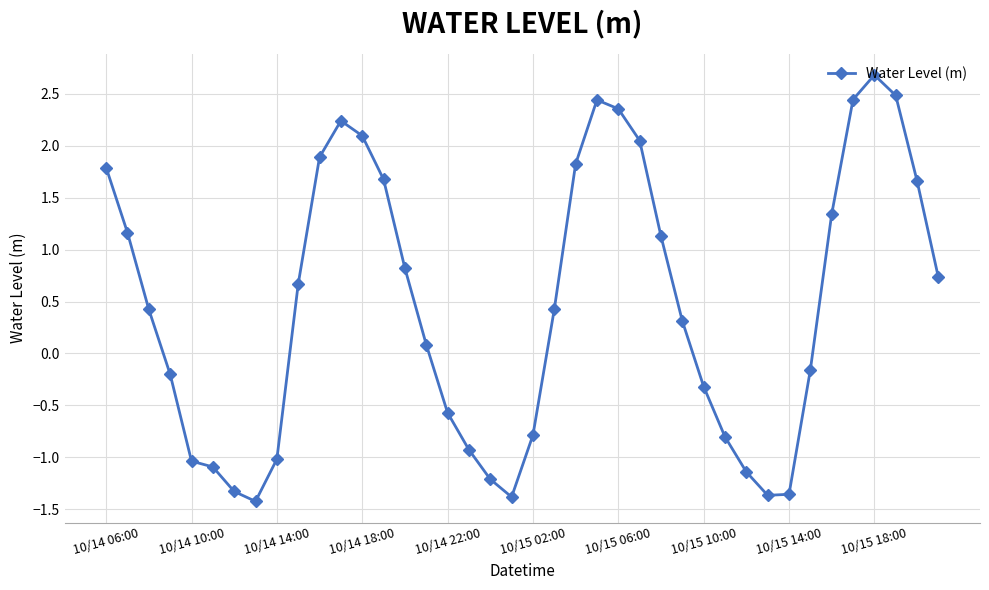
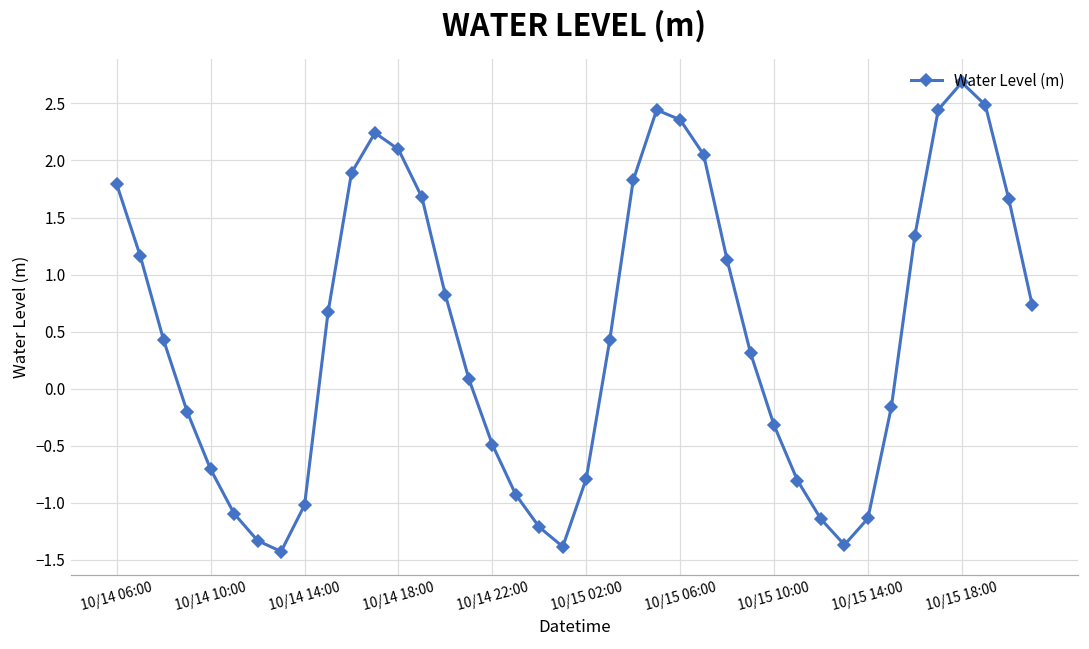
  {
    "10/14 06:00": 1.79,
-   "10/14 10:00": -1.04,
+   "10/14 10:00": -0.71,
    "10/14 14:00": -1.02,
    "10/14 18:00": 2.10,
-   "10/14 22:00": -0.57,
+   "10/14 22:00": -0.49,
    "10/15 02:00": -0.79,
    "10/15 06:00": 2.36,
    "10/15 10:00": -0.32,
-   "10/15 14:00": -1.36,
+   "10/15 14:00": -1.14,
    "10/15 18:00": 2.68
  }
